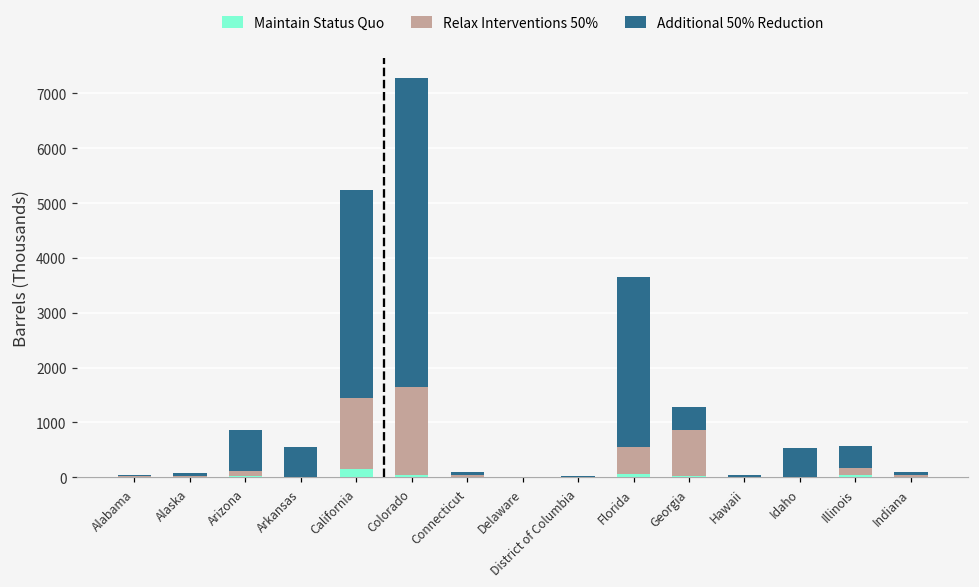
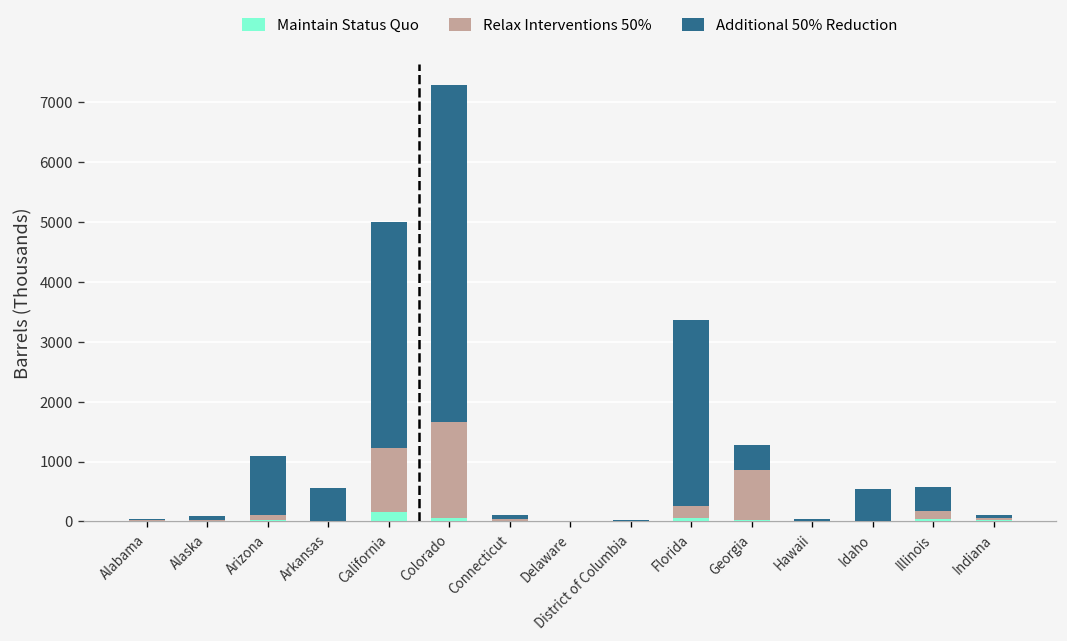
  {
    "Maintain Status Quo": {
      "California": 200,
      "Florida": 100
    },
    "Relax Interventions 50%": {
      "Arizona": 100,
-     "California": 1300,
+     "California": 1100,
      "Colorado": 1600,
      "Delaware": 0,
-     "Florida": 500,
+     "Florida": 200,
      "Georgia": 800,
      "Illinois": 100
    },
    "Additional 50% Reduction": {
      "Alaska": 100,
-     "Arizona": 800,
+     "Arizona": 1000,
      "Arkansas": 500,
      "California": 3800,
      "Colorado": 5600,
      "Connecticut": 100,
      "Delaware": 0,
      "Florida": 3100,
      "Georgia": 400,
      "Idaho": 500,
      "Illinois": 400,
      "Indiana": 100
    }
  }
